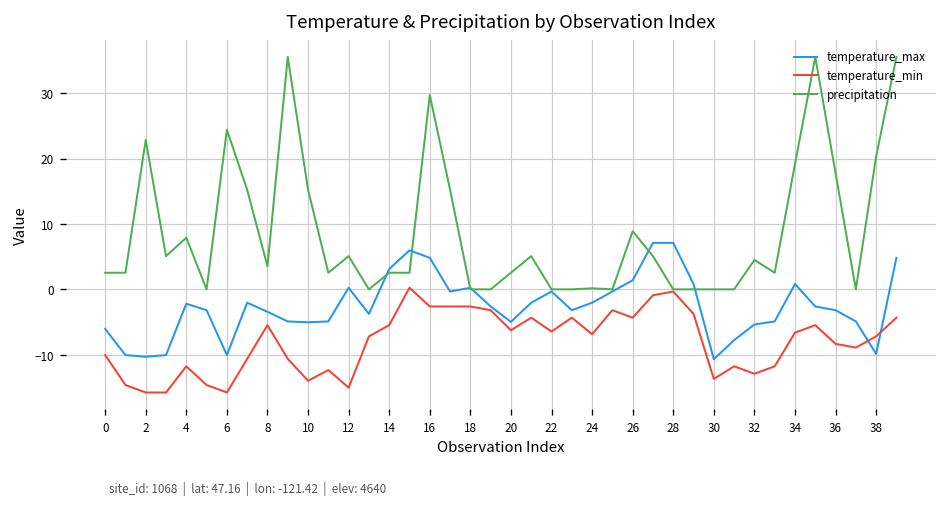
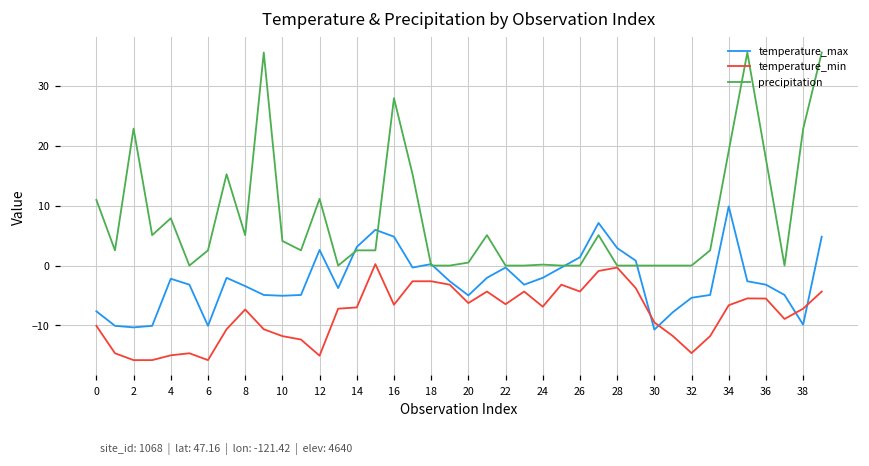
  {
    "temperature_max": {
-     "0": -6,
+     "0": -8,
      "2": -10,
      "4": -2,
      "6": -10,
      "8": -3,
      "10": -5,
-     "12": 0,
+     "12": 3,
      "14": 3,
      "16": 5,
      "20": -5,
      "24": -2,
      "26": 1,
-     "28": 7,
+     "28": 3,
      "30": -11,
      "32": -5,
-     "34": 1,
+     "34": 10,
      "36": -3,
      "38": -10
    },
    "temperature_min": {
      "0": -10,
      "2": -16,
-     "4": -12,
+     "4": -15,
      "6": -16,
-     "8": -5,
-     "10": -14,
+     "8": -7,
+     "10": -12,
      "12": -15,
-     "14": -5,
-     "16": -3,
+     "14": -7,
+     "16": -7,
      "18": -3,
      "20": -6,
      "22": -6,
      "24": -7,
      "26": -4,
-     "30": -14,
-     "32": -13,
+     "30": -9,
+     "32": -15,
      "34": -7,
-     "36": -8,
+     "36": -6,
      "38": -7
    },
    "precipitation": {
-     "0": 3,
+     "0": 11,
      "2": 23,
      "4": 8,
-     "6": 24,
-     "8": 4,
-     "10": 15,
-     "12": 5,
+     "6": 3,
+     "8": 5,
+     "10": 4,
+     "12": 11,
      "14": 3,
-     "16": 30,
-     "20": 3,
+     "16": 28,
+     "20": 1,
      "24": 0,
-     "26": 9,
+     "26": 0,
      "30": 0,
-     "32": 5,
+     "32": 0,
      "34": 19,
      "36": 18,
-     "38": 20
+     "38": 23
    }
  }
